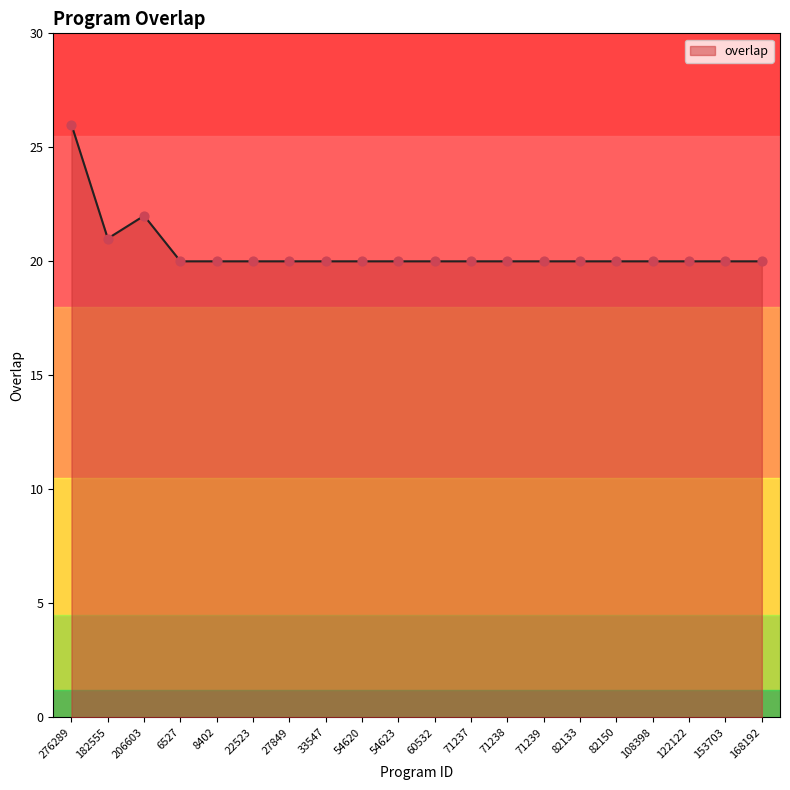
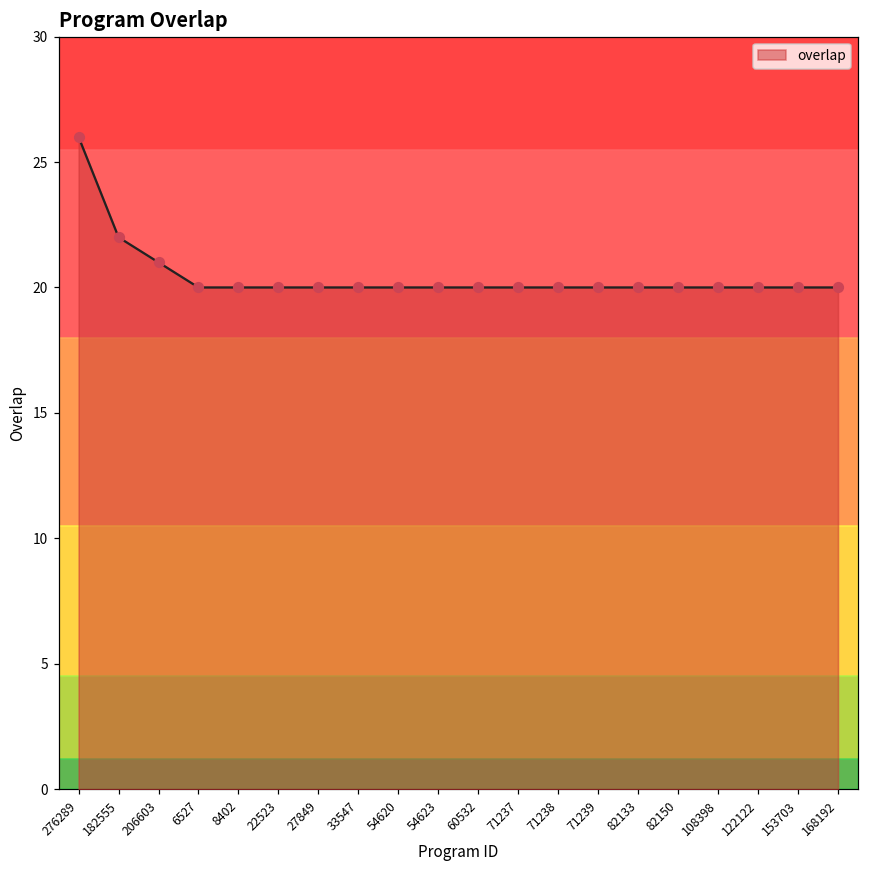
  {
    "276289": 26,
-   "182555": 21,
-   "206603": 22,
+   "182555": 22,
+   "206603": 21,
    "6527": 20,
    "8402": 20,
    "22523": 20,
    "27849": 20,
    "33547": 20,
    "54620": 20,
    "54623": 20,
    "60532": 20,
    "71237": 20,
    "71238": 20,
    "71239": 20,
    "82133": 20,
    "82150": 20,
    "108398": 20,
    "122122": 20,
    "153703": 20,
    "168192": 20
  }
